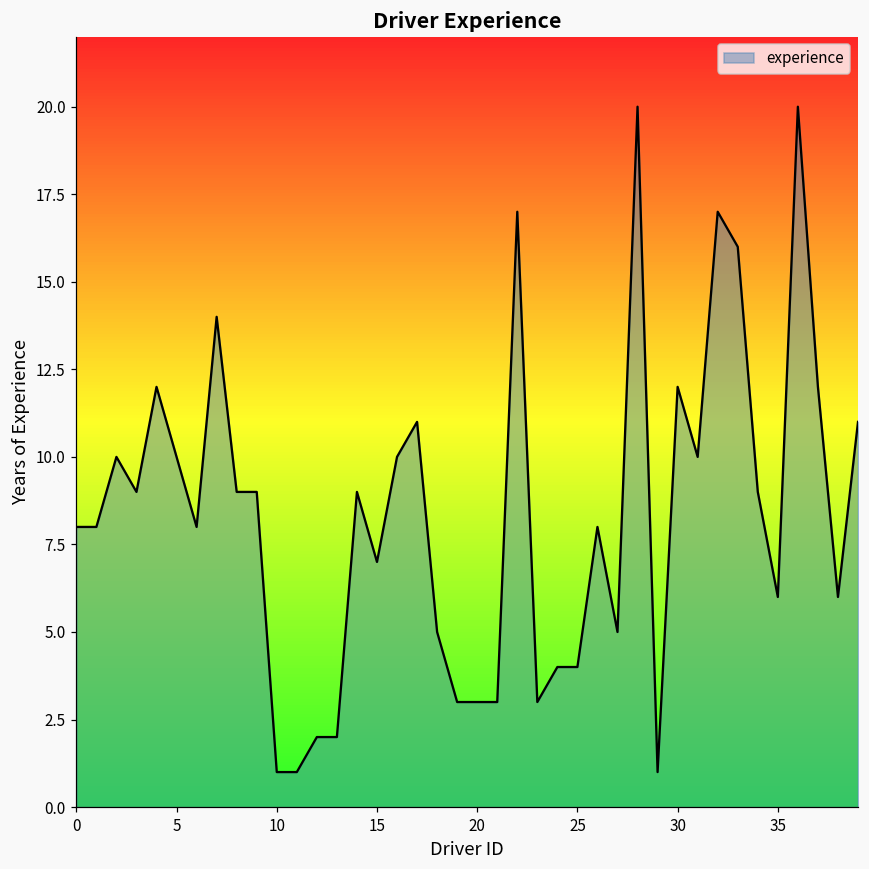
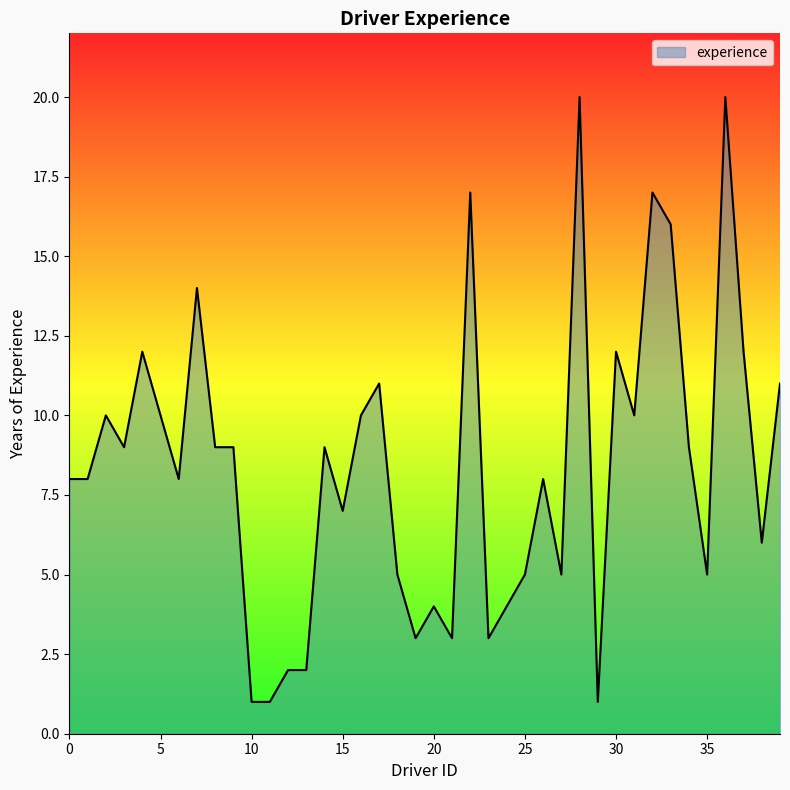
  {
    "0": 8,
    "5": 10,
    "10": 1,
    "15": 7,
-   "20": 3,
-   "25": 4,
+   "20": 4,
+   "25": 5,
    "30": 12,
-   "35": 6
+   "35": 5
  }
